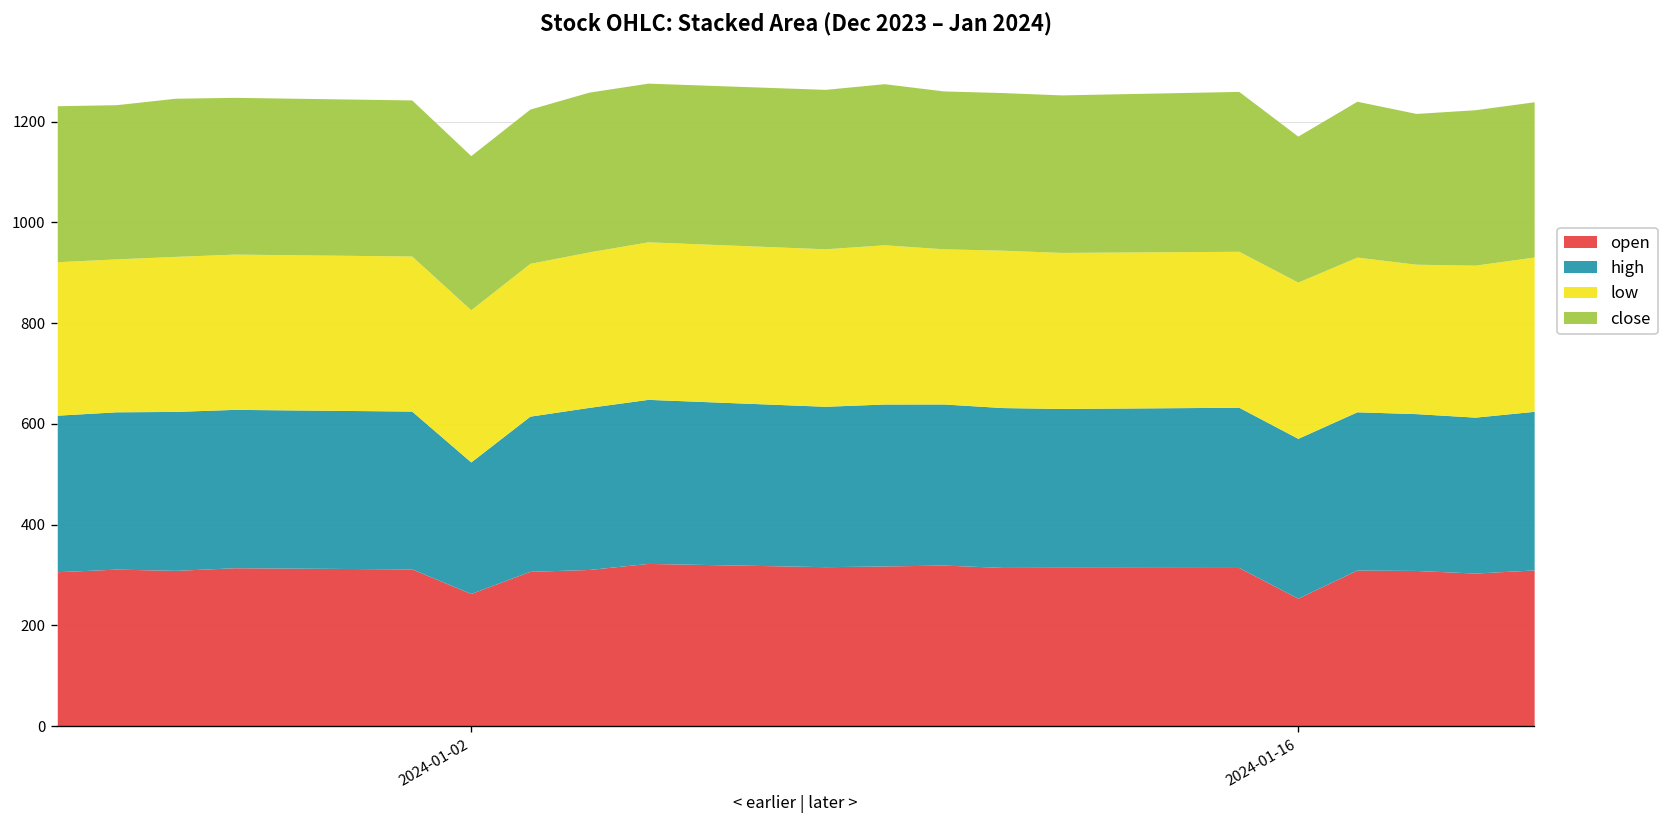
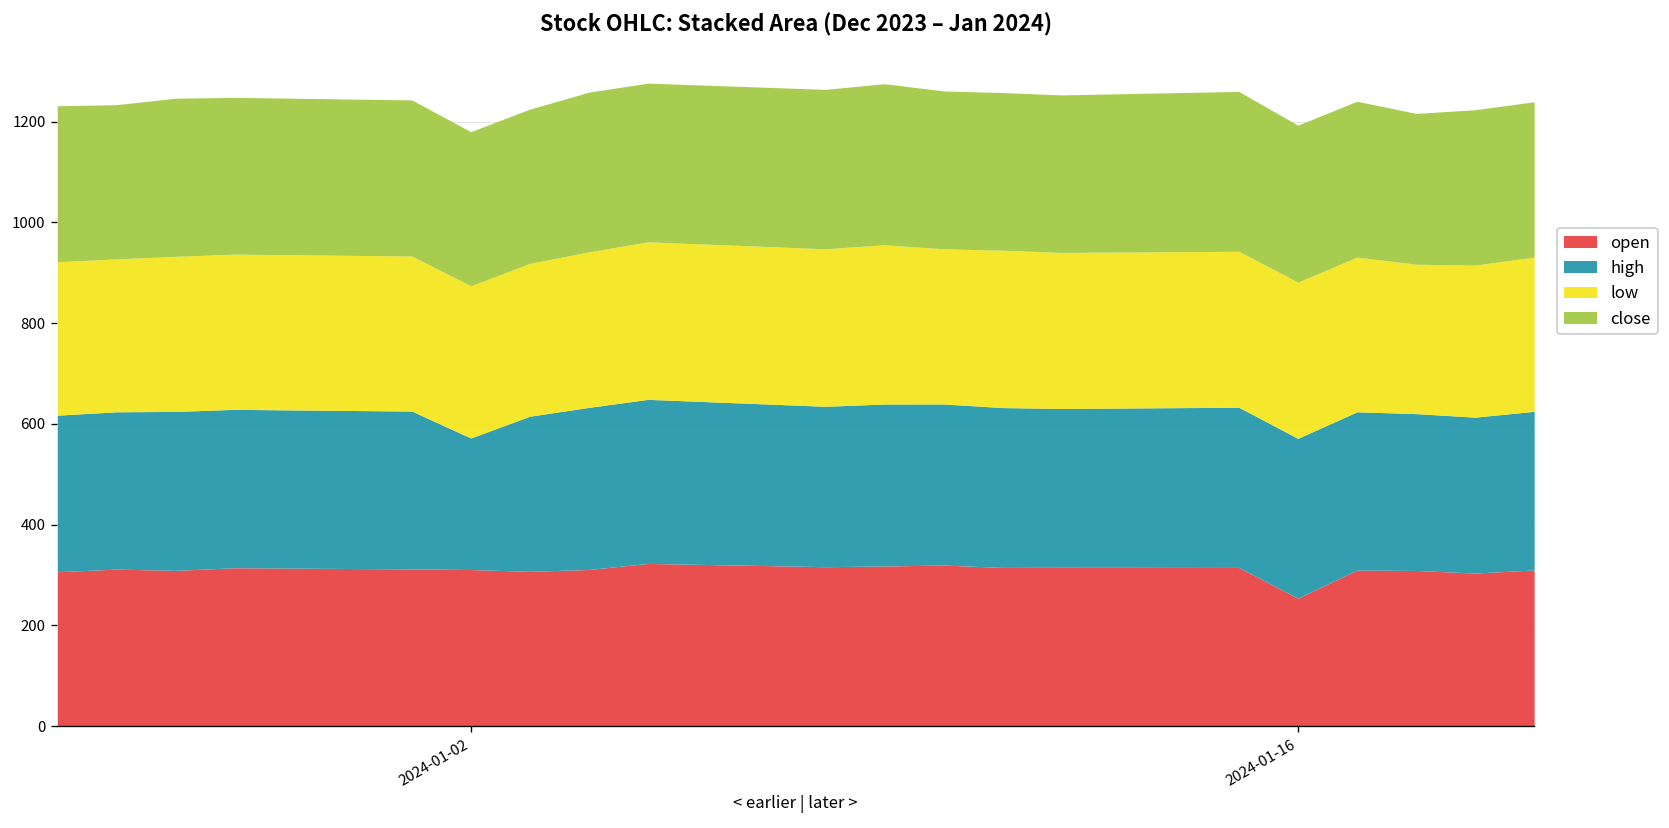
  {
    "open": {
-     "2024-01-02": 260,
+     "2024-01-02": 310,
      "2024-01-16": 250
    },
    "high": {
      "2024-01-02": 260,
      "2024-01-16": 320
    },
    "low": {
      "2024-01-02": 300,
      "2024-01-16": 310
    },
    "close": {
      "2024-01-02": 310,
-     "2024-01-16": 290
+     "2024-01-16": 310
    }
  }
